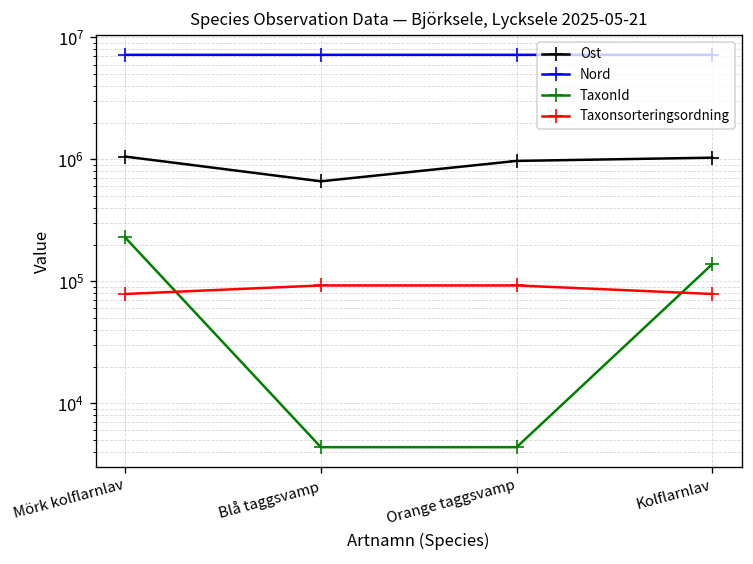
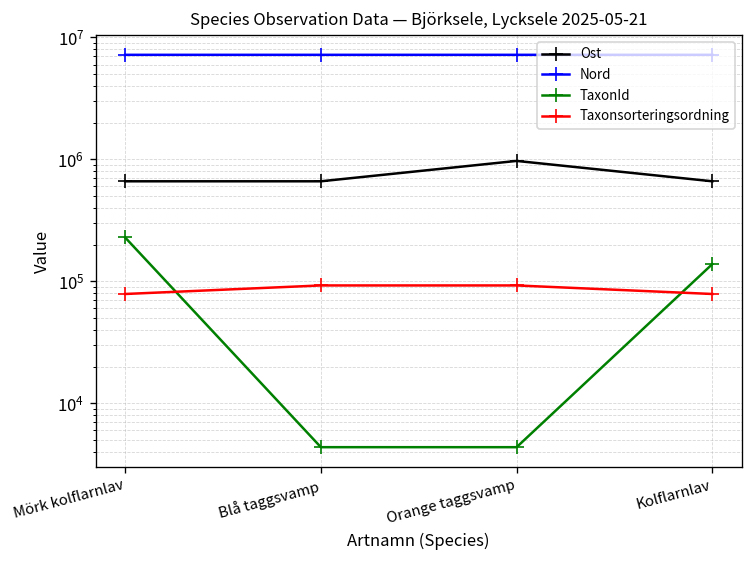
  {
    "Ost": {
-     "Mörk kolflarnlav": 1100000,
+     "Mörk kolflarnlav": 700000,
      "Blå taggsvamp": 700000,
      "Orange taggsvamp": 1000000,
-     "Kolflarnlav": 1000000
+     "Kolflarnlav": 700000
    },
    "Nord": {
      "Mörk kolflarnlav": 7000000,
      "Blå taggsvamp": 7000000,
      "Orange taggsvamp": 7000000
    },
    "TaxonId": {
      "Mörk kolflarnlav": 230000,
      "Blå taggsvamp": 4400,
      "Orange taggsvamp": 4400,
      "Kolflarnlav": 140000
    },
    "Taxonsorteringsordning": {
      "Mörk kolflarnlav": 80000,
      "Blå taggsvamp": 90000,
      "Orange taggsvamp": 90000,
      "Kolflarnlav": 80000
    }
  }
